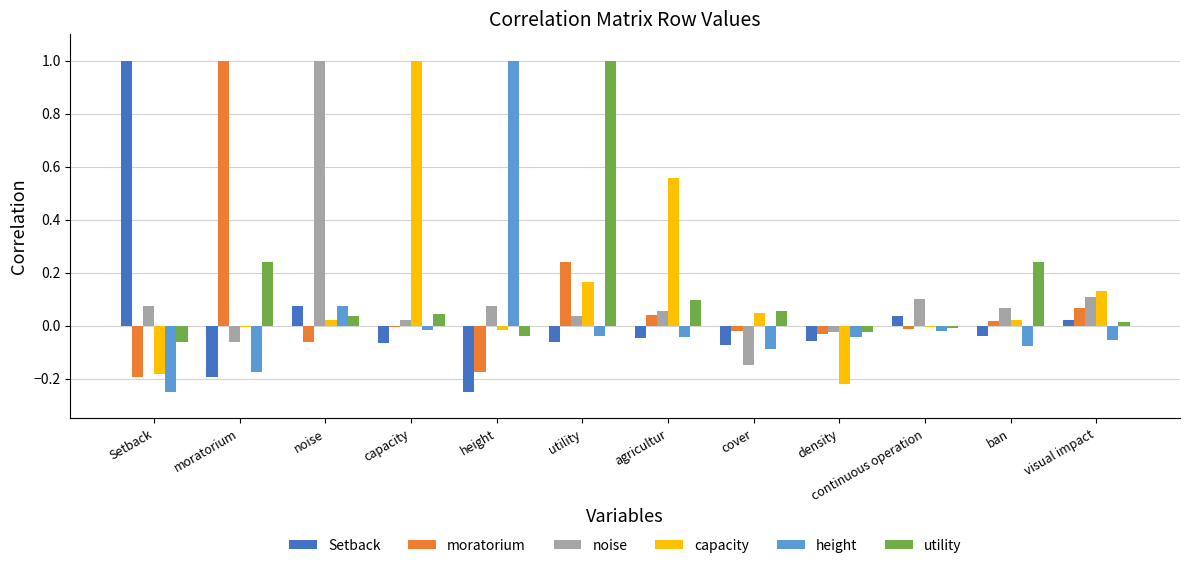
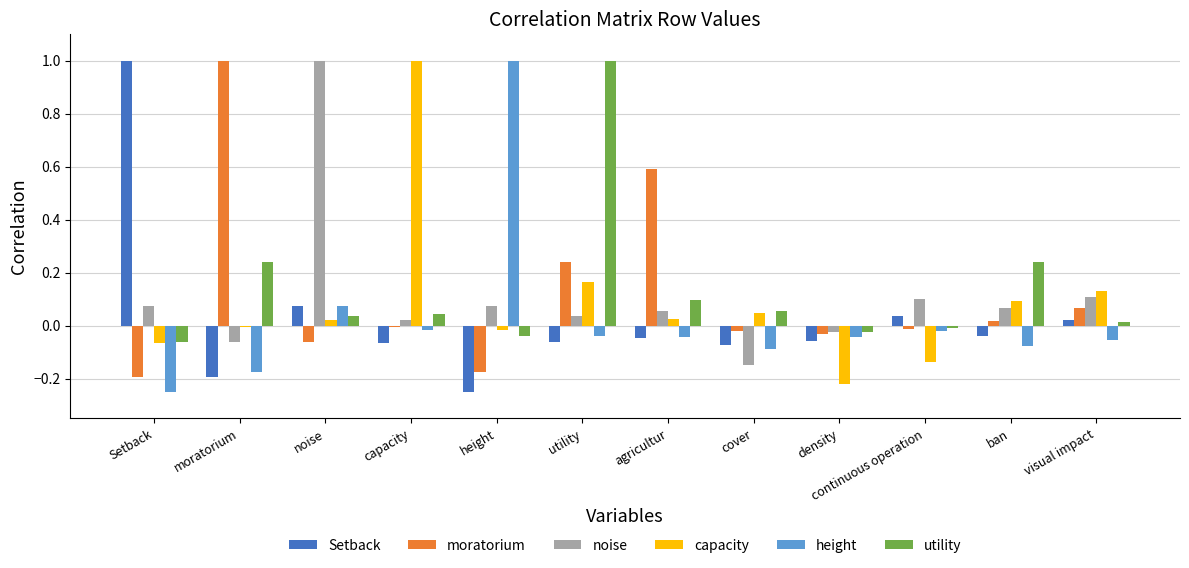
  {
    "moratorium": {
      "Setback": -0.19,
      "moratorium": 1.00,
      "noise": -0.06,
      "height": -0.18,
      "utility": 0.24,
-     "agricultur": 0.04,
+     "agricultur": 0.59,
      "cover": -0.02,
      "density": -0.03,
      "continuous operation": -0.01,
      "ban": 0.02,
      "visual impact": 0.07
    },
    "noise": {
      "Setback": 0.07,
      "moratorium": -0.06,
      "noise": 1.00,
      "capacity": 0.02,
      "height": 0.08,
      "utility": 0.04,
      "agricultur": 0.05,
      "cover": -0.15,
      "density": -0.02,
      "continuous operation": 0.10,
      "ban": 0.07,
      "visual impact": 0.11
    },
    "capacity": {
-     "Setback": -0.18,
+     "Setback": -0.07,
      "noise": 0.02,
      "capacity": 1.00,
      "height": -0.02,
      "utility": 0.16,
-     "agricultur": 0.56,
+     "agricultur": 0.02,
      "cover": 0.05,
      "density": -0.22,
-     "continuous operation": 0.00,
-     "ban": 0.02,
+     "continuous operation": -0.14,
+     "ban": 0.09,
      "visual impact": 0.13
    },
    "utility": {
      "Setback": -0.06,
      "moratorium": 0.24,
      "noise": 0.04,
      "capacity": 0.04,
      "height": -0.04,
      "utility": 1.00,
      "agricultur": 0.10,
      "cover": 0.06,
      "density": -0.02,
      "continuous operation": -0.01,
      "ban": 0.24,
      "visual impact": 0.01
    }
  }
